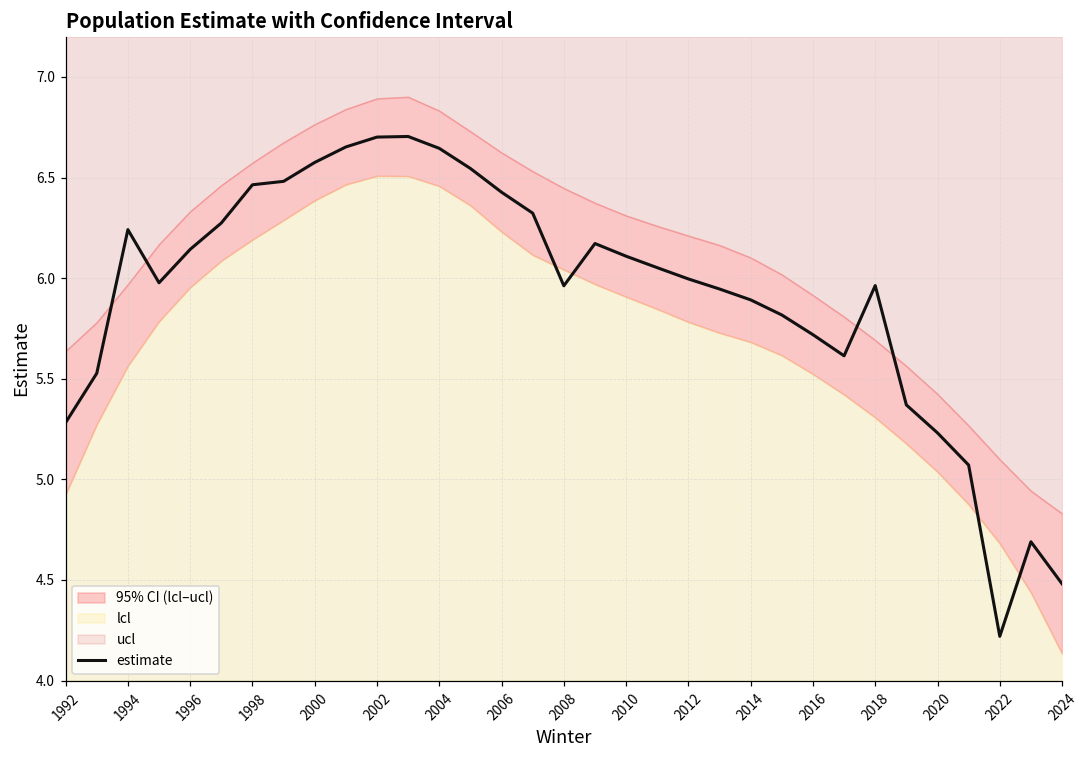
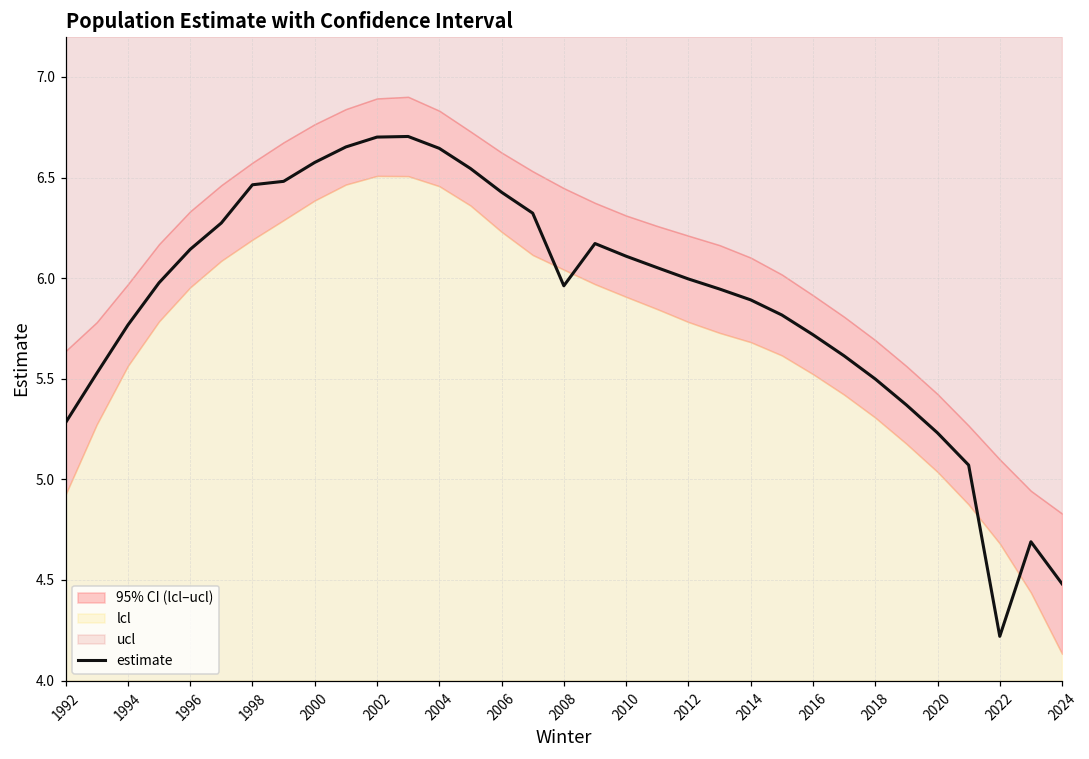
  {
    "estimate": {
      "1992": 5.28,
-     "1994": 6.24,
+     "1994": 5.77,
      "1996": 6.14,
      "1998": 6.46,
      "2000": 6.58,
      "2002": 6.70,
      "2004": 6.65,
      "2006": 6.43,
      "2008": 5.96,
      "2010": 6.11,
      "2012": 6.00,
      "2014": 5.89,
      "2016": 5.72,
-     "2018": 5.96,
+     "2018": 5.50,
      "2020": 5.23,
      "2022": 4.22,
      "2024": 4.48
    }
  }
